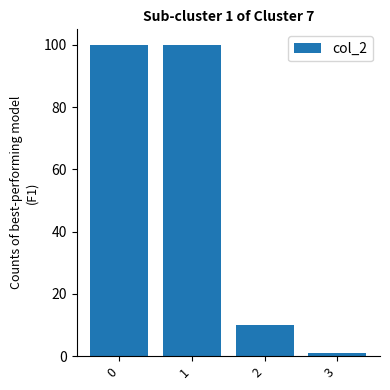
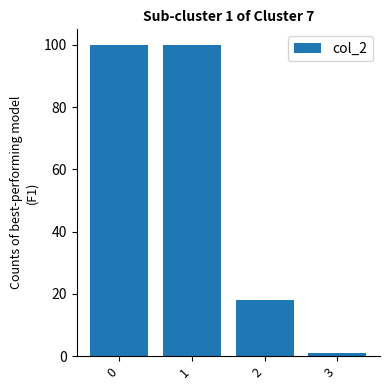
  {
    "0": 100,
    "1": 100,
-   "2": 10,
+   "2": 18,
    "3": 1
  }
